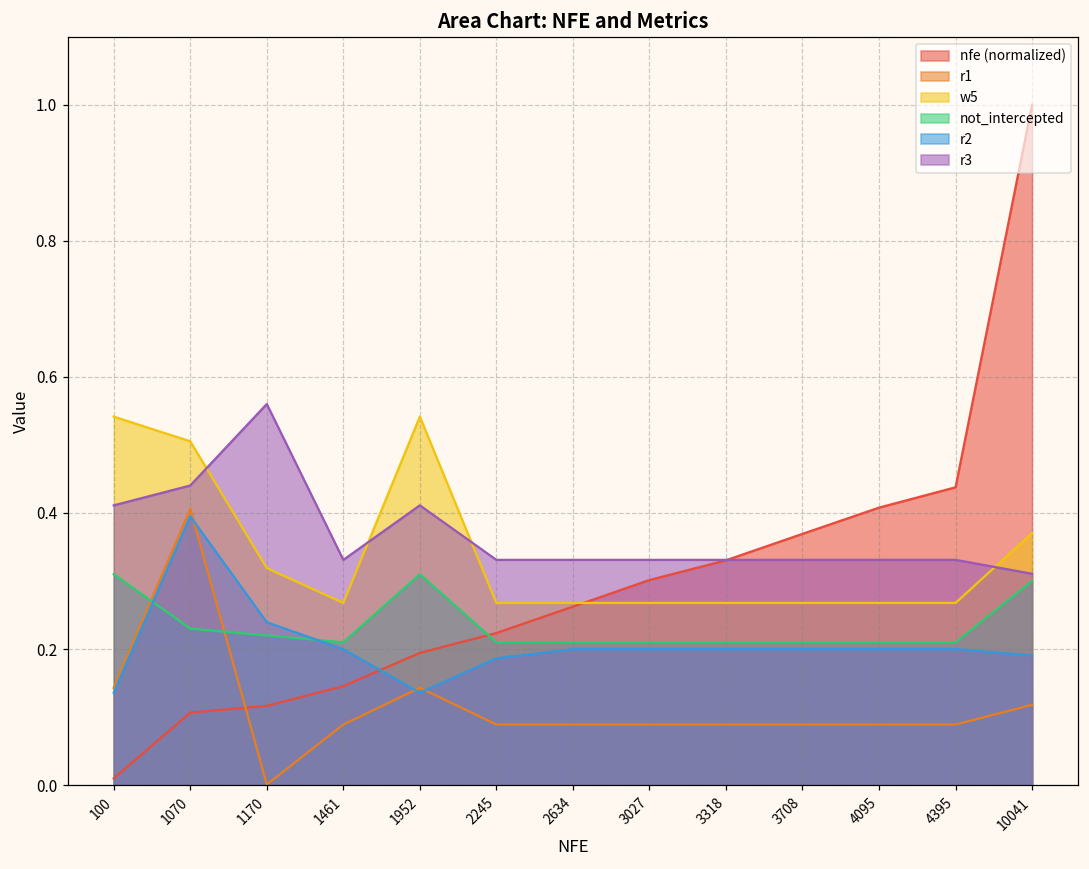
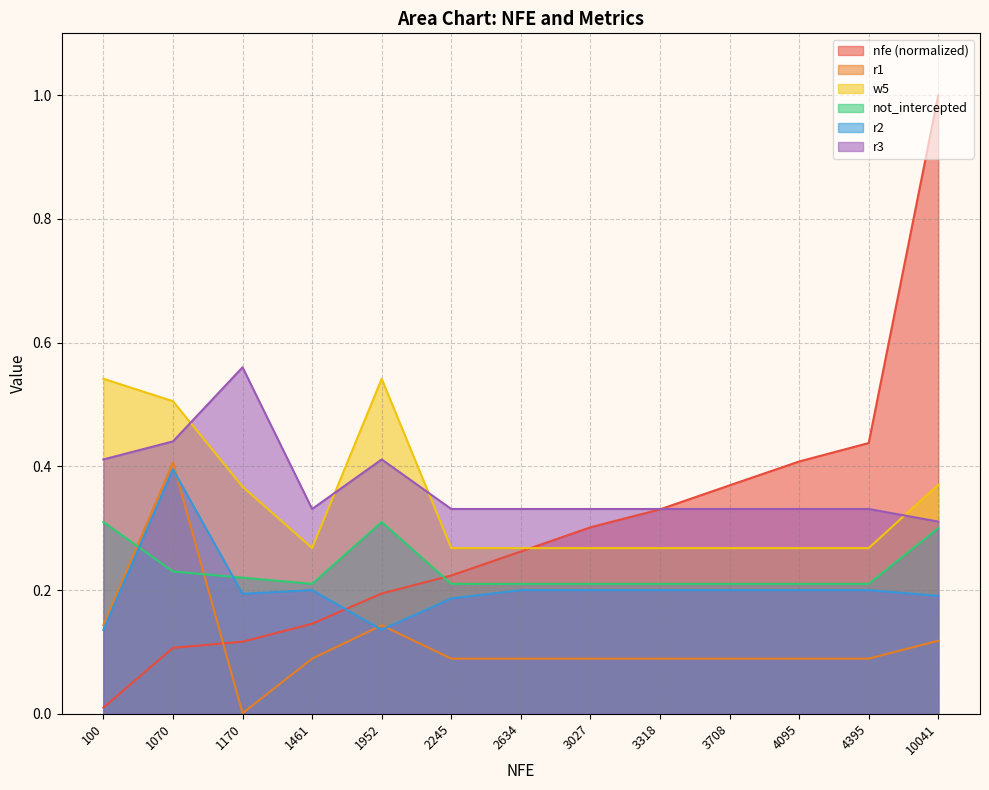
  {
    "w5": {
      "100": 0.54,
      "1070": 0.51,
-     "1170": 0.32,
+     "1170": 0.37,
      "1461": 0.27,
      "1952": 0.54,
      "2245": 0.27,
      "2634": 0.27,
      "3027": 0.27,
      "3318": 0.27,
      "3708": 0.27,
      "4095": 0.27,
      "4395": 0.27,
      "10041": 0.37
    },
    "not_intercepted": {
      "100": 0.31,
      "1070": 0.23,
      "1170": 0.22,
      "1461": 0.21,
      "1952": 0.31,
      "2245": 0.21,
      "2634": 0.21,
      "3027": 0.21,
      "3318": 0.21,
      "3708": 0.21,
      "4095": 0.21,
      "4395": 0.21,
      "10041": 0.30
    },
    "r2": {
      "100": 0.14,
      "1070": 0.40,
-     "1170": 0.24,
+     "1170": 0.19,
      "1461": 0.20,
      "1952": 0.14,
      "2245": 0.19,
      "2634": 0.20,
      "3027": 0.20,
      "3318": 0.20,
      "3708": 0.20,
      "4095": 0.20,
      "4395": 0.20,
      "10041": 0.19
    },
    "r3": {
      "100": 0.41,
      "1070": 0.44,
      "1170": 0.56,
      "1461": 0.33,
      "1952": 0.41,
      "2245": 0.33,
      "2634": 0.33,
      "3027": 0.33,
      "3708": 0.33,
      "4095": 0.33,
      "4395": 0.33,
      "10041": 0.31
    }
  }
